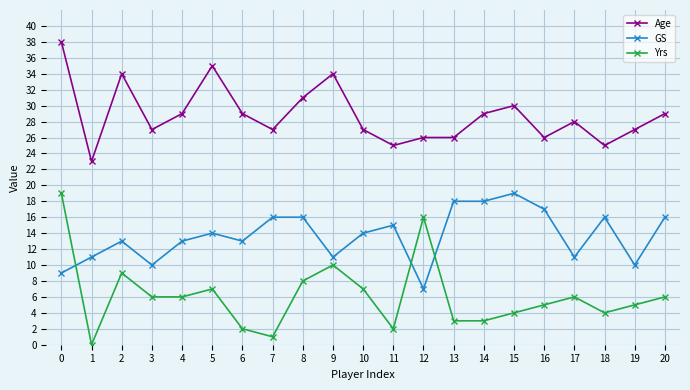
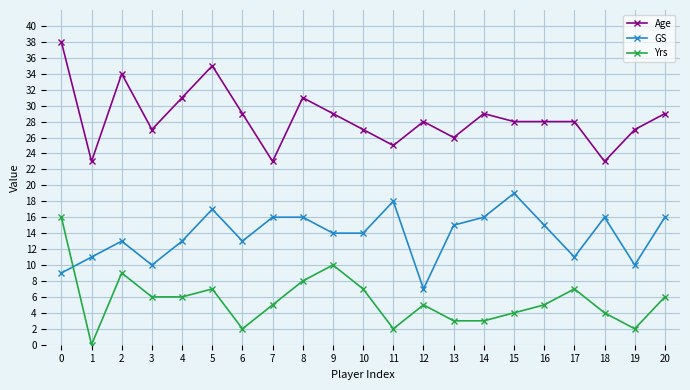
  {
    "Age": {
      "0": 38,
      "1": 23,
      "2": 34,
      "3": 27,
-     "4": 29,
+     "4": 31,
      "5": 35,
      "6": 29,
-     "7": 27,
+     "7": 23,
      "8": 31,
-     "9": 34,
+     "9": 29,
      "10": 27,
      "11": 25,
-     "12": 26,
+     "12": 28,
      "13": 26,
      "14": 29,
-     "15": 30,
-     "16": 26,
+     "15": 28,
+     "16": 28,
      "17": 28,
-     "18": 25,
+     "18": 23,
      "19": 27,
      "20": 29
    },
    "GS": {
      "0": 9,
      "1": 11,
      "2": 13,
      "3": 10,
      "4": 13,
-     "5": 14,
+     "5": 17,
      "6": 13,
      "7": 16,
      "8": 16,
-     "9": 11,
+     "9": 14,
      "10": 14,
-     "11": 15,
+     "11": 18,
      "12": 7,
-     "13": 18,
-     "14": 18,
+     "13": 15,
+     "14": 16,
      "15": 19,
-     "16": 17,
+     "16": 15,
      "17": 11,
      "18": 16,
      "19": 10,
      "20": 16
    },
    "Yrs": {
-     "0": 19,
+     "0": 16,
      "1": 0,
      "2": 9,
      "3": 6,
      "4": 6,
      "5": 7,
      "6": 2,
-     "7": 1,
+     "7": 5,
      "8": 8,
      "9": 10,
      "10": 7,
      "11": 2,
-     "12": 16,
+     "12": 5,
      "13": 3,
      "14": 3,
      "15": 4,
      "16": 5,
-     "17": 6,
+     "17": 7,
      "18": 4,
-     "19": 5,
+     "19": 2,
      "20": 6
    }
  }
